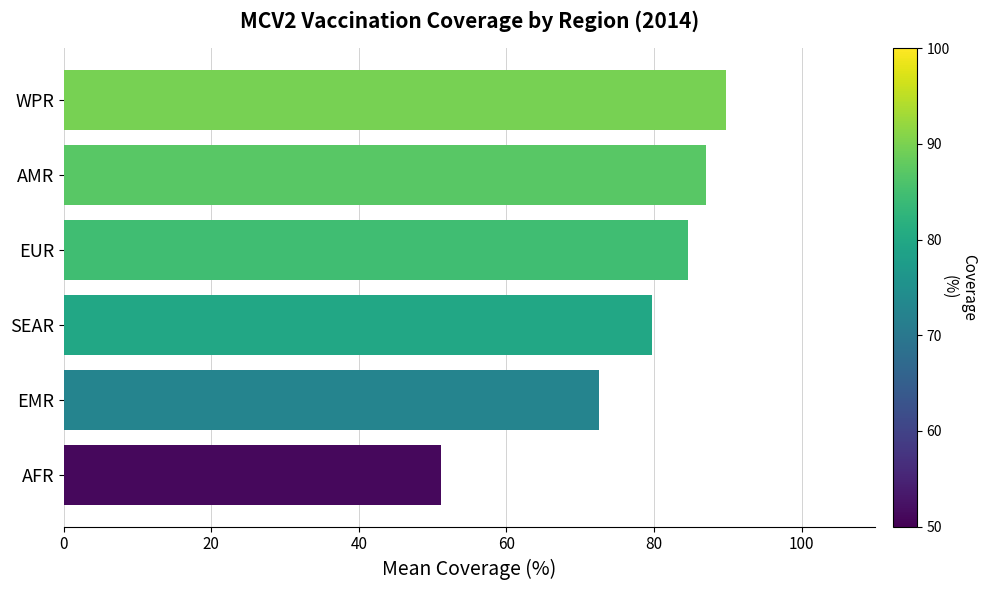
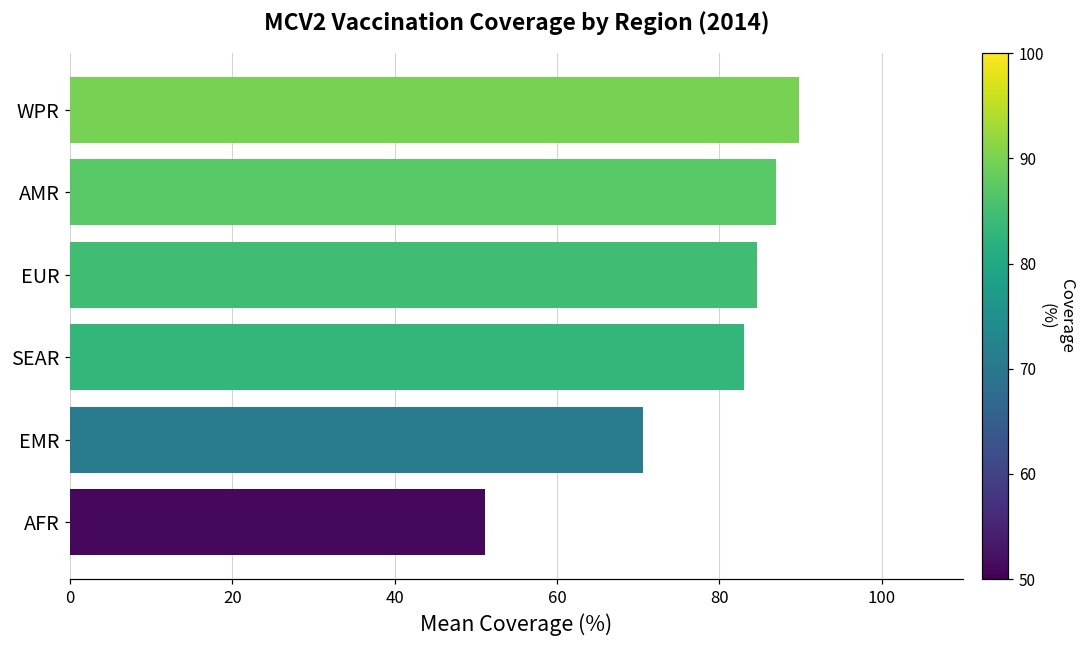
  {
    "WPR": 90,
    "AMR": 87,
    "EUR": 85,
-   "SEAR": 80,
-   "EMR": 73,
+   "SEAR": 83,
+   "EMR": 71,
    "AFR": 51
  }
